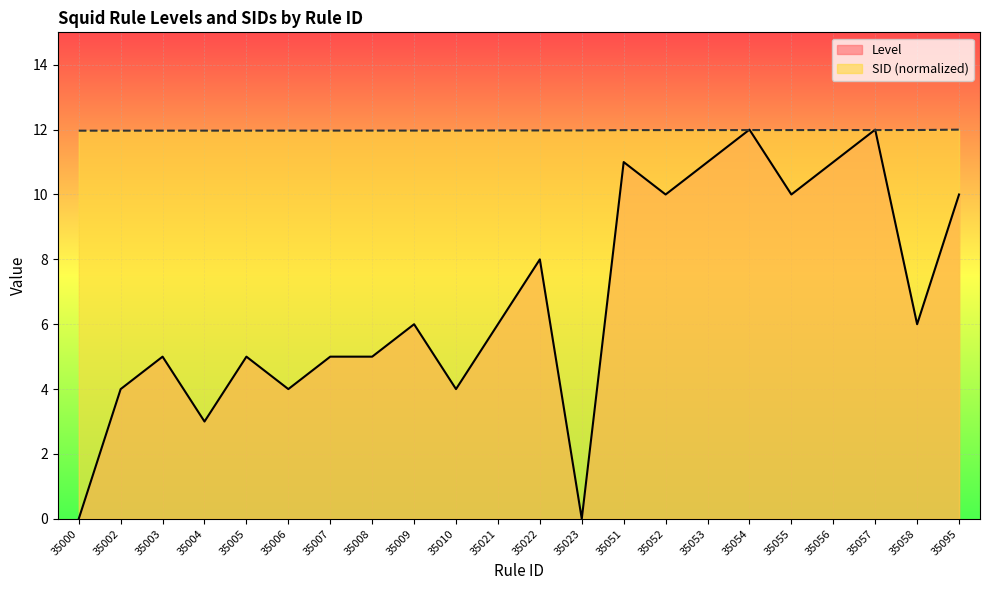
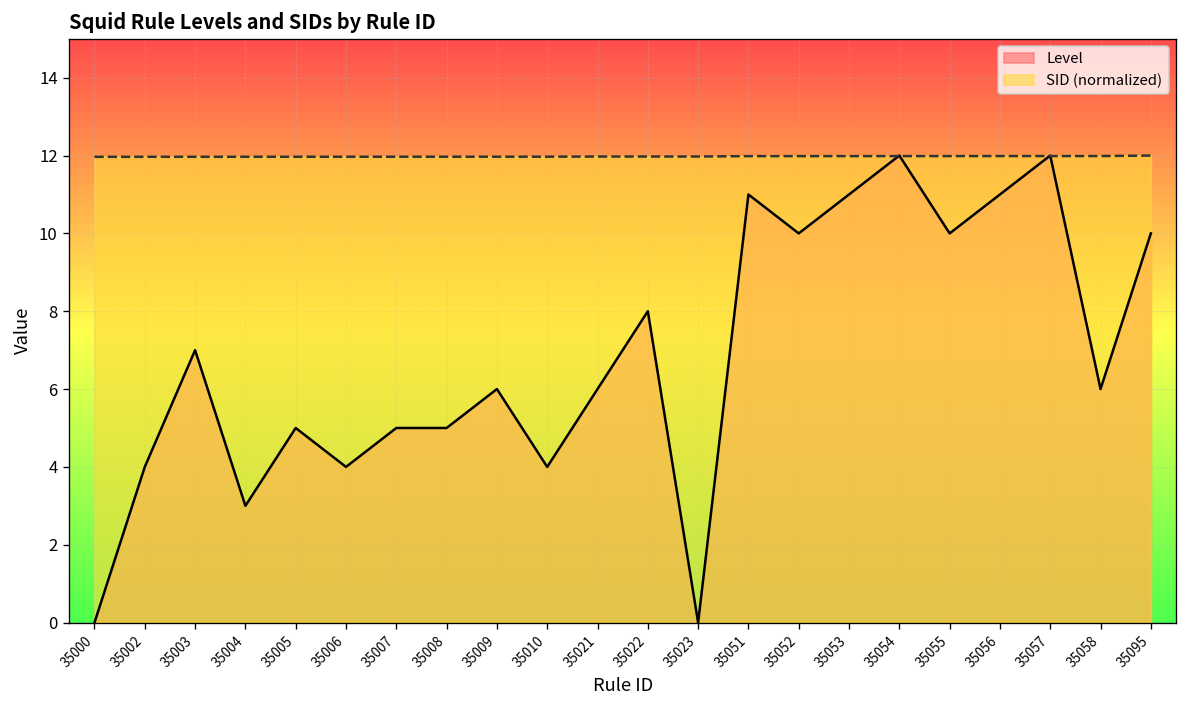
  {
    "Level": {
      "35000": 0,
      "35002": 4,
-     "35003": 5,
+     "35003": 7,
      "35004": 3,
      "35005": 5,
      "35006": 4,
      "35007": 5,
      "35008": 5,
      "35009": 6,
      "35010": 4,
      "35021": 6,
      "35022": 8,
      "35023": 0,
      "35051": 11,
      "35052": 10,
      "35053": 11,
      "35055": 10,
      "35056": 11,
      "35058": 6,
      "35095": 10
    },
    "SID (normalized)": {
      "35000": 12,
      "35002": 12,
      "35003": 12,
      "35004": 12,
      "35005": 12,
      "35006": 12,
      "35007": 12,
      "35008": 12,
      "35009": 12,
      "35010": 12,
      "35021": 12,
      "35022": 12,
      "35023": 12,
      "35051": 12,
      "35052": 12,
      "35053": 12,
      "35055": 12,
      "35056": 12,
      "35058": 12,
      "35095": 12
    }
  }
